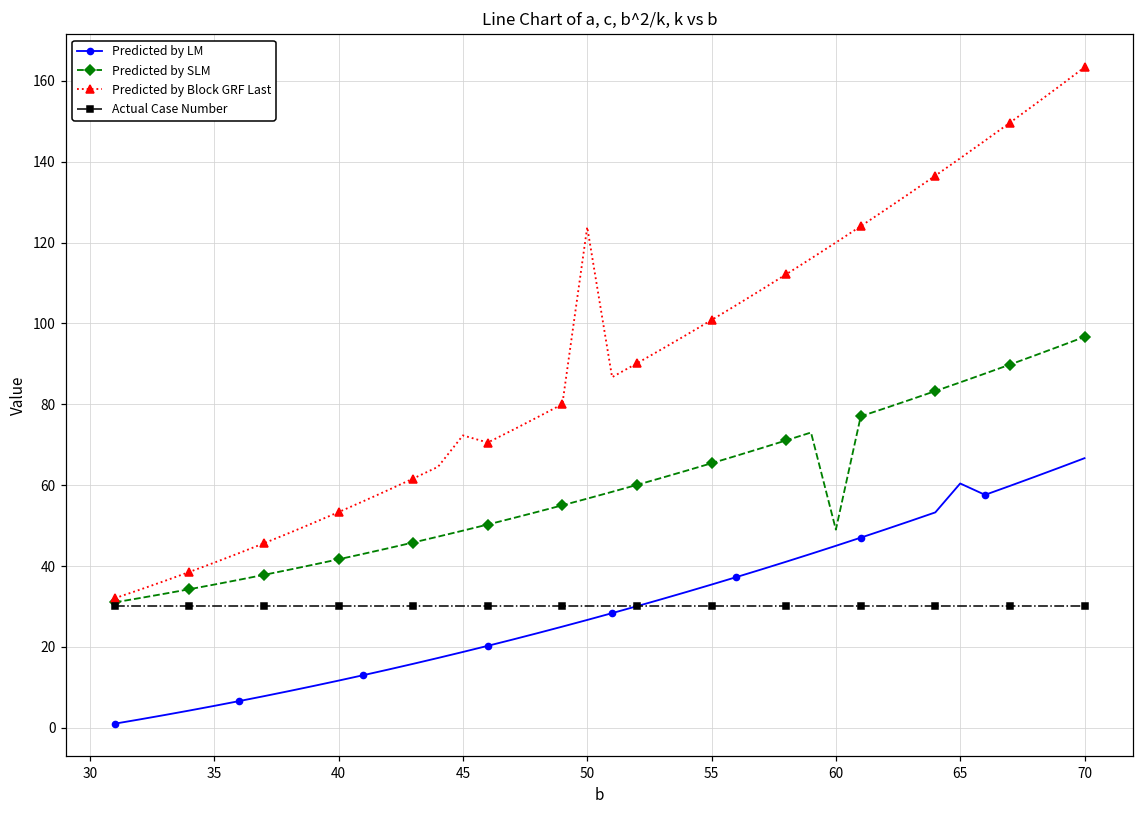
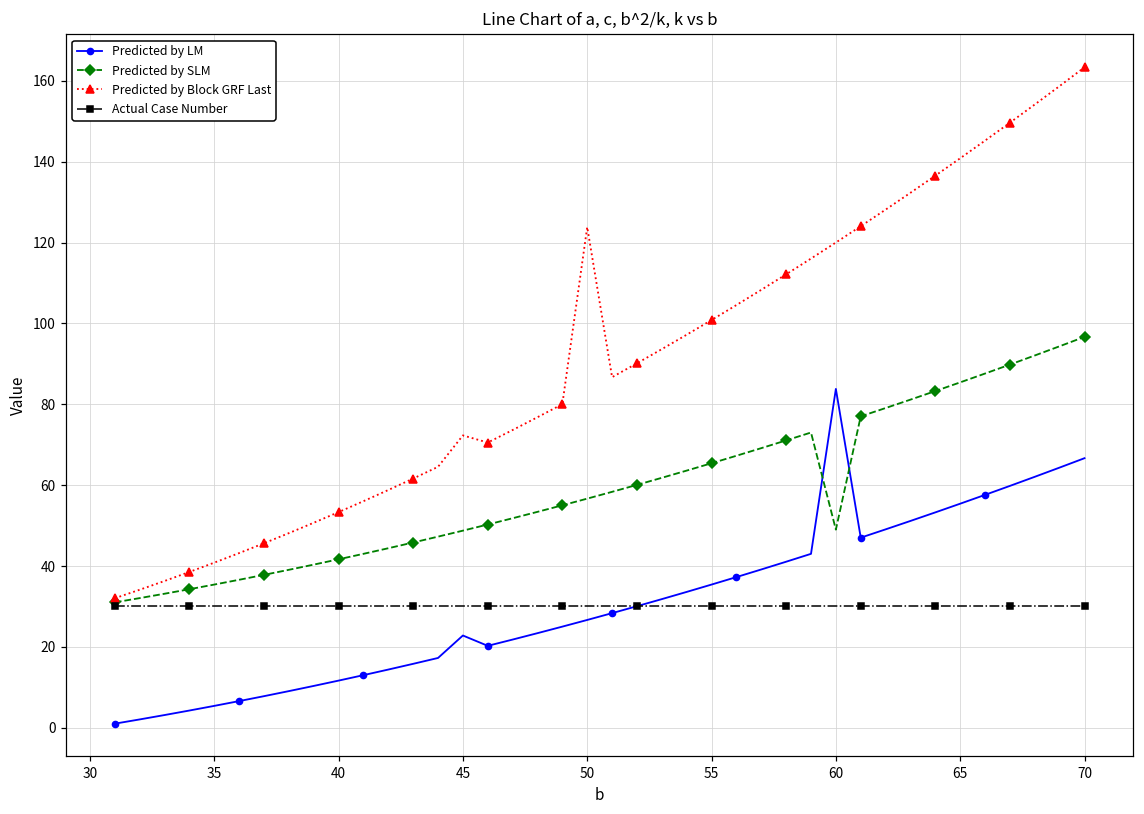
  {
    "Predicted by LM": {
      "35": 5,
      "40": 12,
-     "45": 19,
+     "45": 23,
      "50": 27,
      "55": 35,
-     "60": 45,
-     "65": 60,
+     "60": 84,
+     "65": 55,
      "70": 67
    },
    "Predicted by SLM": {
      "35": 35,
      "40": 42,
      "45": 49,
      "50": 57,
      "55": 65,
      "60": 49,
      "65": 85,
      "70": 97
    },
    "Predicted by Block GRF Last": {
      "35": 41,
      "40": 53,
      "45": 72,
      "50": 124,
      "55": 101,
      "60": 120,
      "65": 141,
      "70": 163
    },
    "Actual Case Number": {
      "35": 30,
      "40": 30,
      "45": 30,
      "50": 30,
      "55": 30,
      "60": 30,
      "65": 30,
      "70": 30
    }
  }
